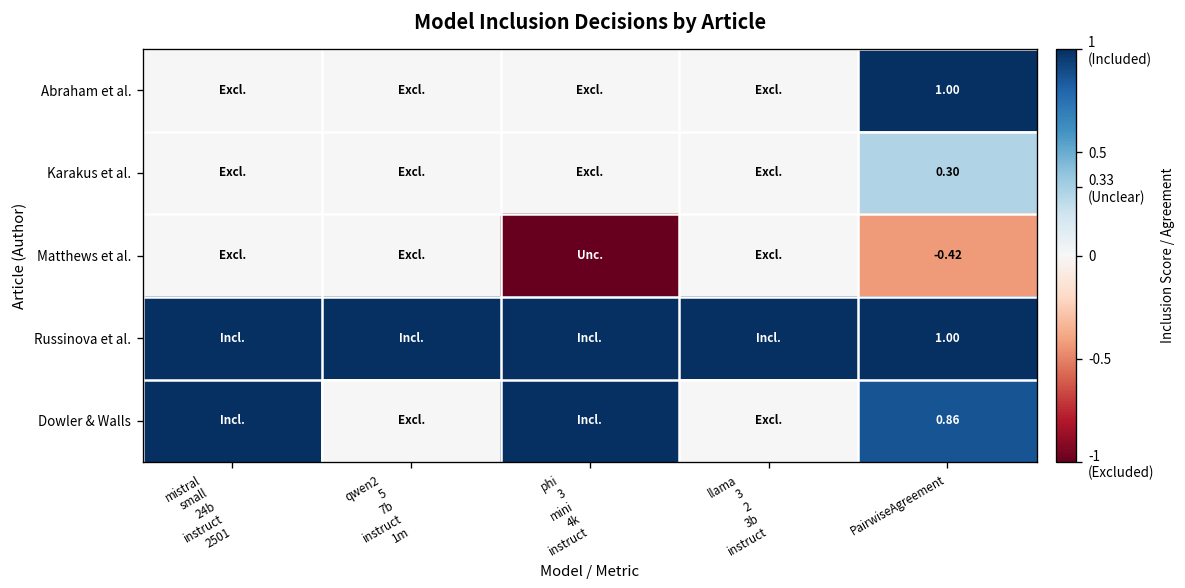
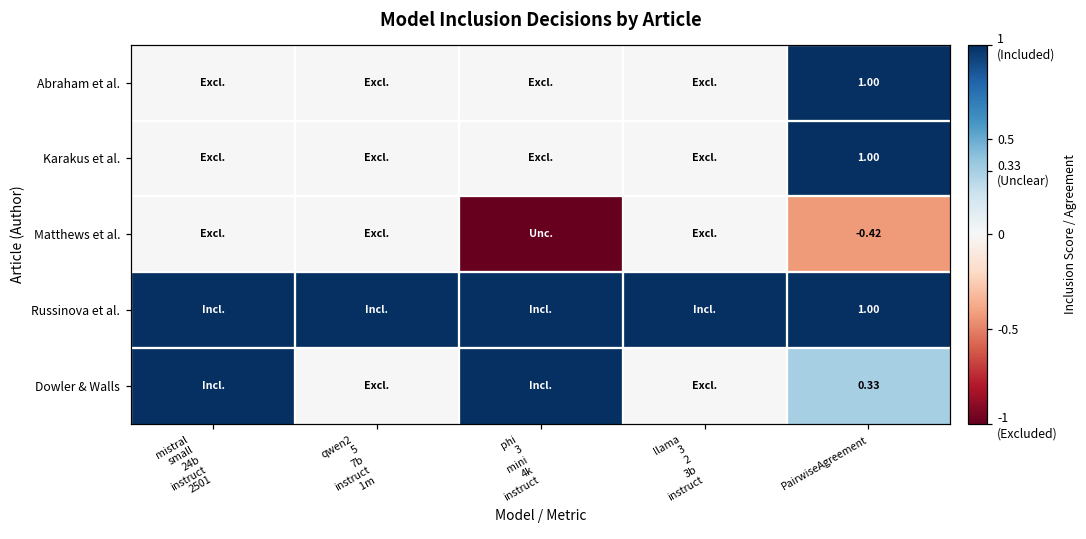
  {
    "Abraham et al.": {
      "PairwiseAgreement": 1.00
    },
    "Karakus et al.": {
-     "PairwiseAgreement": 0.30
+     "PairwiseAgreement": 1.00
    },
    "Matthews et al.": {
      "PairwiseAgreement": -0.42
    },
    "Russinova et al.": {
      "PairwiseAgreement": 1.00
    },
    "Dowler & Walls": {
-     "PairwiseAgreement": 0.86
+     "PairwiseAgreement": 0.33
    }
  }
